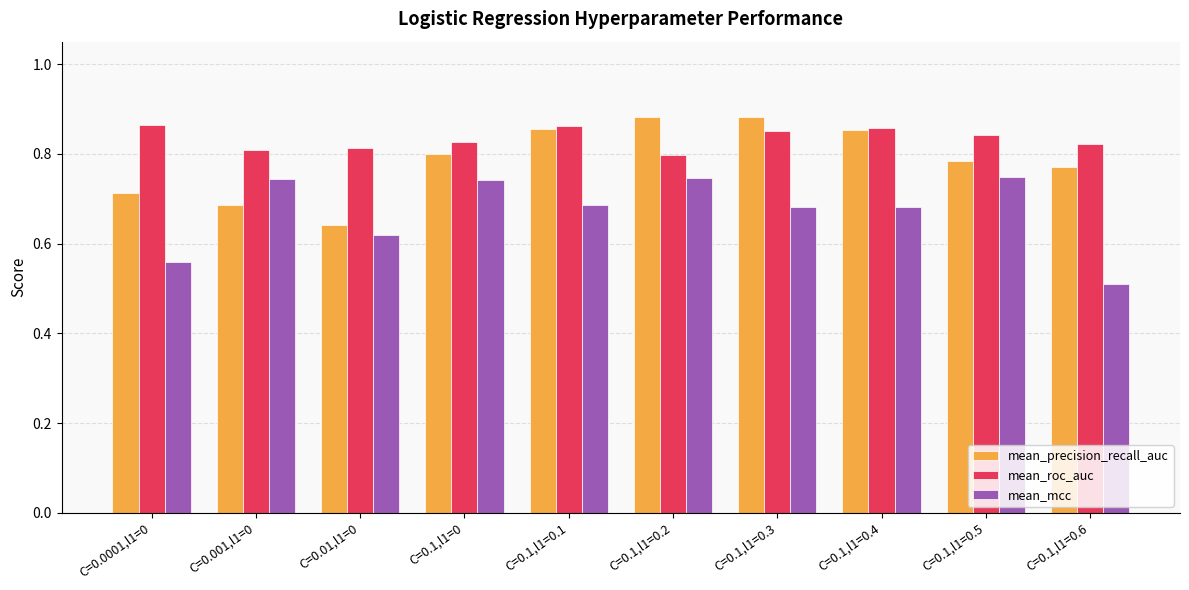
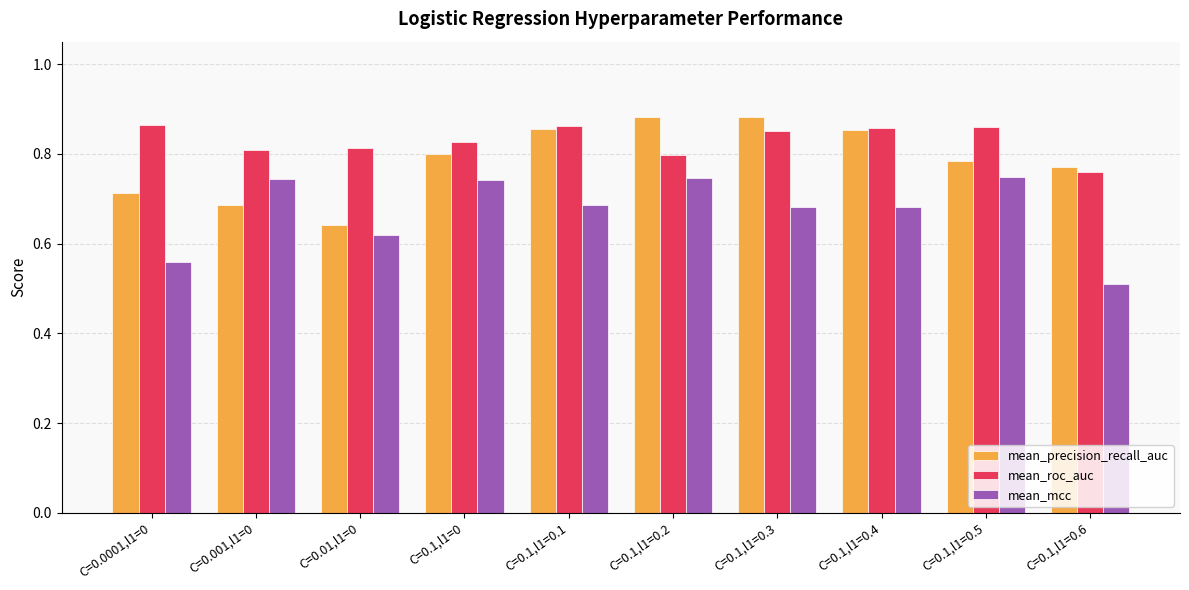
  {
    "mean_precision_recall_auc": {
      "C=0.0001,l1=0": 0.71,
      "C=0.001,l1=0": 0.69,
      "C=0.01,l1=0": 0.64,
      "C=0.1,l1=0": 0.80,
      "C=0.1,l1=0.1": 0.86,
      "C=0.1,l1=0.2": 0.88,
      "C=0.1,l1=0.3": 0.88,
      "C=0.1,l1=0.4": 0.85,
      "C=0.1,l1=0.5": 0.79,
      "C=0.1,l1=0.6": 0.77
    },
    "mean_roc_auc": {
      "C=0.0001,l1=0": 0.86,
      "C=0.001,l1=0": 0.81,
      "C=0.01,l1=0": 0.81,
      "C=0.1,l1=0": 0.83,
      "C=0.1,l1=0.1": 0.86,
      "C=0.1,l1=0.2": 0.80,
      "C=0.1,l1=0.3": 0.85,
      "C=0.1,l1=0.4": 0.86,
-     "C=0.1,l1=0.5": 0.84,
-     "C=0.1,l1=0.6": 0.82
+     "C=0.1,l1=0.5": 0.86,
+     "C=0.1,l1=0.6": 0.76
    },
    "mean_mcc": {
      "C=0.0001,l1=0": 0.56,
      "C=0.001,l1=0": 0.74,
      "C=0.01,l1=0": 0.62,
      "C=0.1,l1=0": 0.74,
      "C=0.1,l1=0.1": 0.69,
      "C=0.1,l1=0.2": 0.75,
      "C=0.1,l1=0.3": 0.68,
      "C=0.1,l1=0.4": 0.68,
      "C=0.1,l1=0.5": 0.75,
      "C=0.1,l1=0.6": 0.51
    }
  }
